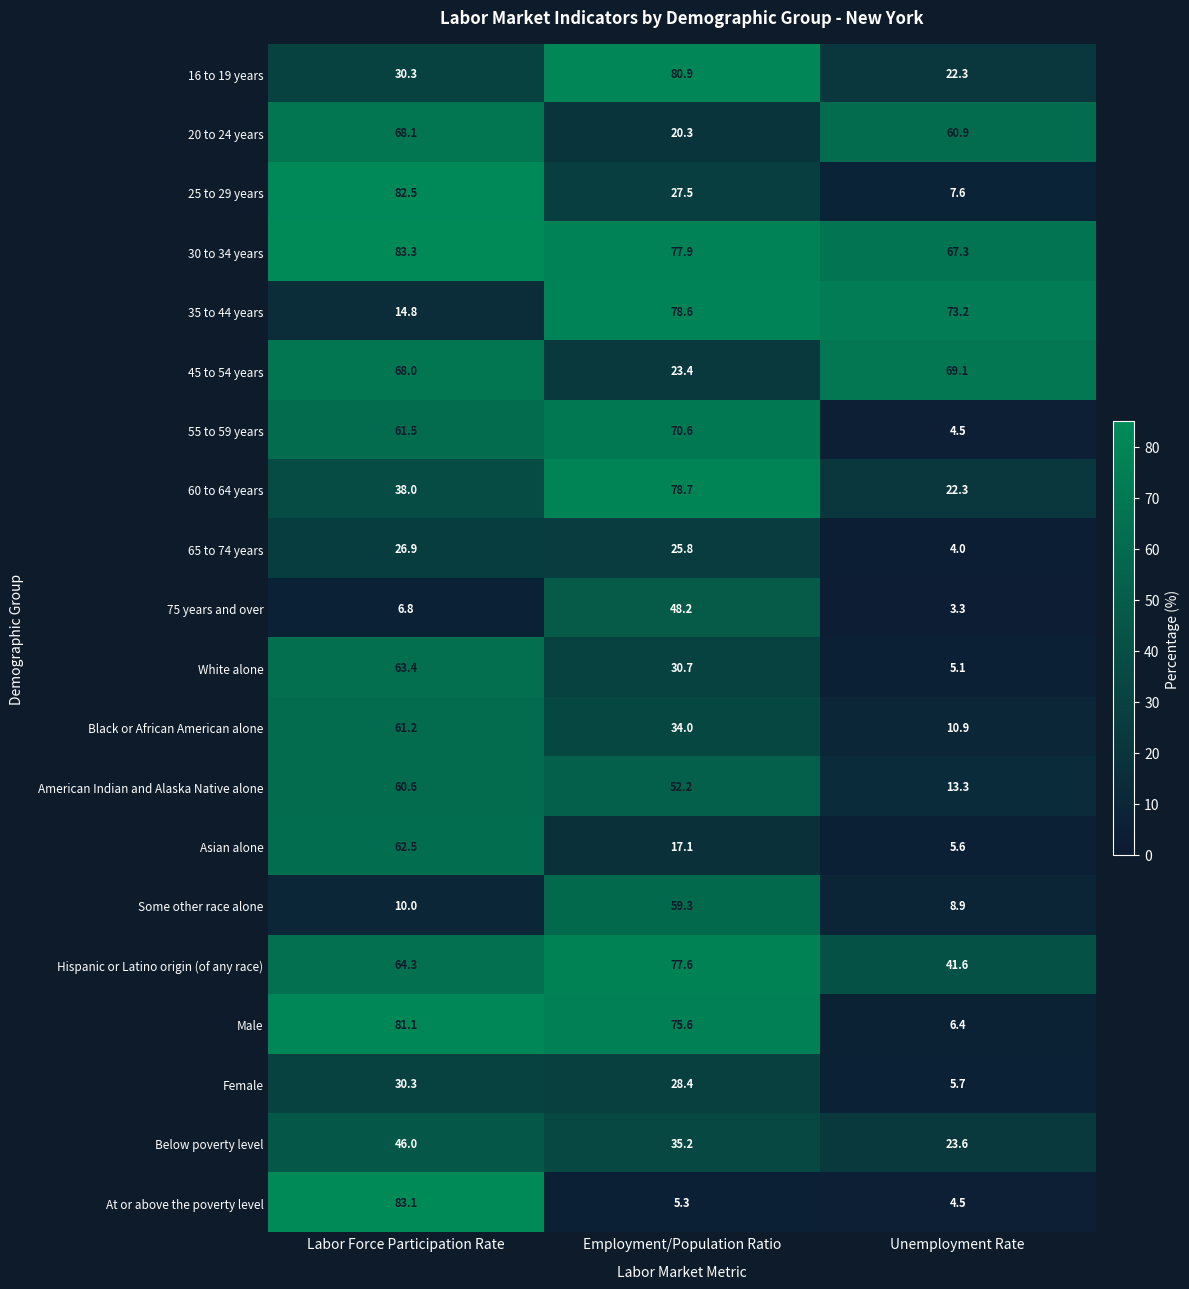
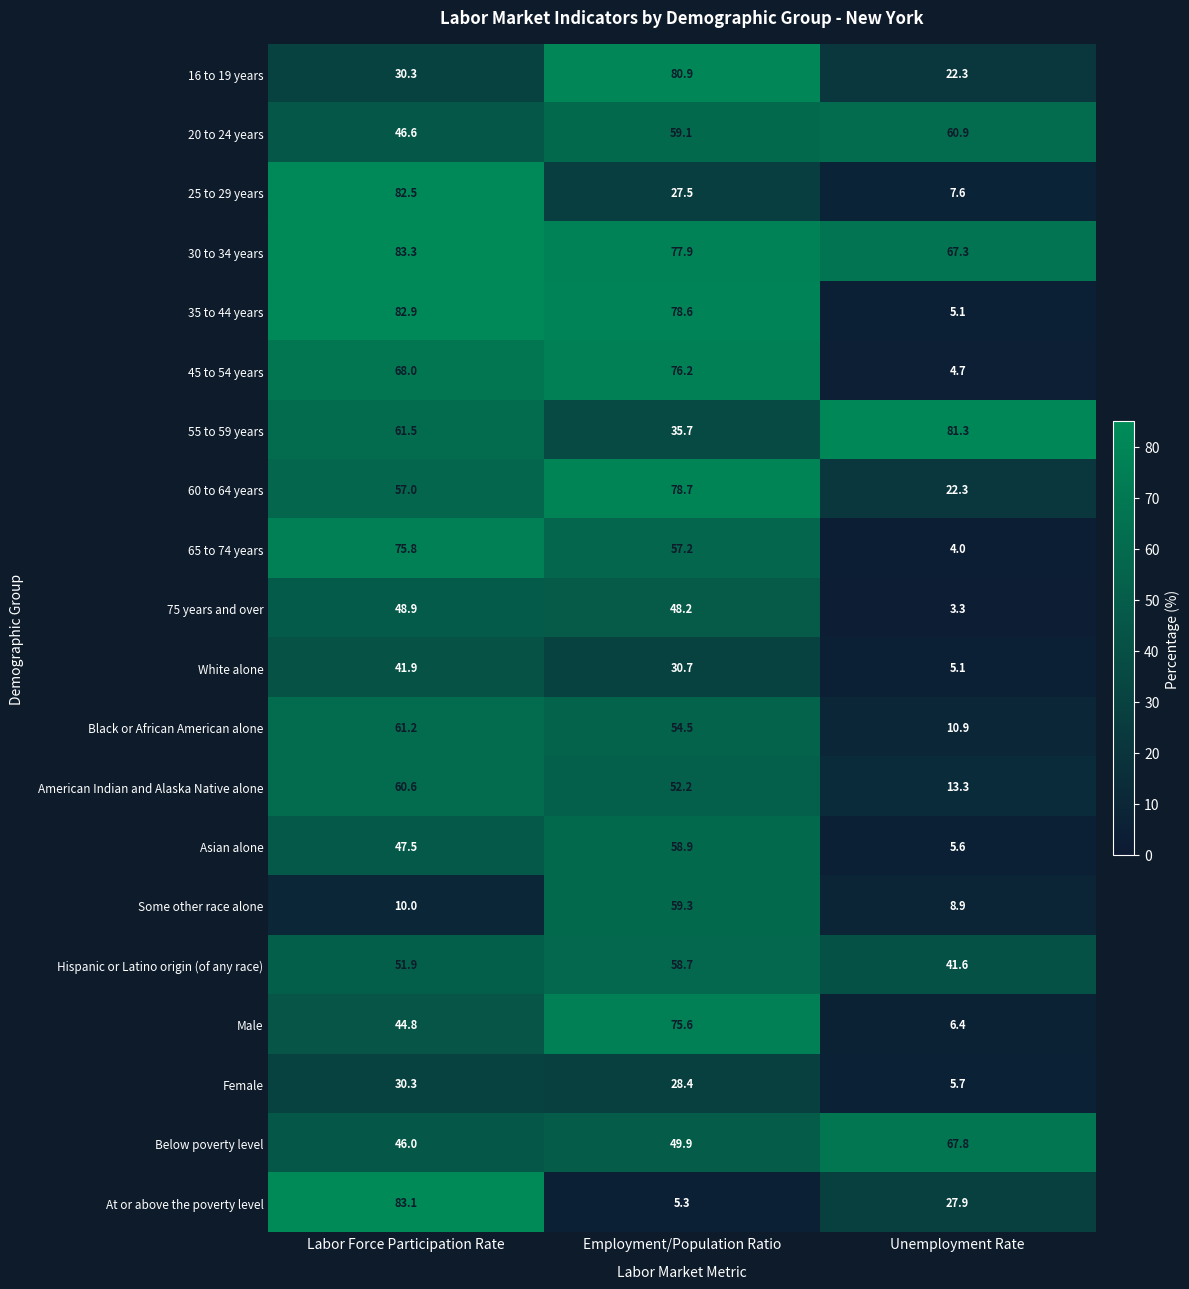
  {
    "16 to 19 years": {
      "Labor Force Participation Rate": 30.3,
      "Employment/Population Ratio": 80.9,
      "Unemployment Rate": 22.3
    },
    "20 to 24 years": {
-     "Labor Force Participation Rate": 68.1,
-     "Employment/Population Ratio": 20.3,
+     "Labor Force Participation Rate": 46.6,
+     "Employment/Population Ratio": 59.1,
      "Unemployment Rate": 60.9
    },
    "25 to 29 years": {
      "Labor Force Participation Rate": 82.5,
      "Employment/Population Ratio": 27.5,
      "Unemployment Rate": 7.6
    },
    "30 to 34 years": {
      "Labor Force Participation Rate": 83.3,
      "Employment/Population Ratio": 77.9,
      "Unemployment Rate": 67.3
    },
    "35 to 44 years": {
-     "Labor Force Participation Rate": 14.8,
+     "Labor Force Participation Rate": 82.9,
      "Employment/Population Ratio": 78.6,
-     "Unemployment Rate": 73.2
+     "Unemployment Rate": 5.1
    },
    "45 to 54 years": {
      "Labor Force Participation Rate": 68.0,
-     "Employment/Population Ratio": 23.4,
-     "Unemployment Rate": 69.1
+     "Employment/Population Ratio": 76.2,
+     "Unemployment Rate": 4.7
    },
    "55 to 59 years": {
      "Labor Force Participation Rate": 61.5,
-     "Employment/Population Ratio": 70.6,
-     "Unemployment Rate": 4.5
+     "Employment/Population Ratio": 35.7,
+     "Unemployment Rate": 81.3
    },
    "60 to 64 years": {
-     "Labor Force Participation Rate": 38.0,
+     "Labor Force Participation Rate": 57.0,
      "Employment/Population Ratio": 78.7,
      "Unemployment Rate": 22.3
    },
    "65 to 74 years": {
-     "Labor Force Participation Rate": 26.9,
-     "Employment/Population Ratio": 25.8,
+     "Labor Force Participation Rate": 75.8,
+     "Employment/Population Ratio": 57.2,
      "Unemployment Rate": 4.0
    },
    "75 years and over": {
-     "Labor Force Participation Rate": 6.8,
+     "Labor Force Participation Rate": 48.9,
      "Employment/Population Ratio": 48.2,
      "Unemployment Rate": 3.3
    },
    "White alone": {
-     "Labor Force Participation Rate": 63.4,
+     "Labor Force Participation Rate": 41.9,
      "Employment/Population Ratio": 30.7,
      "Unemployment Rate": 5.1
    },
    "Black or African American alone": {
      "Labor Force Participation Rate": 61.2,
-     "Employment/Population Ratio": 34.0,
+     "Employment/Population Ratio": 54.5,
      "Unemployment Rate": 10.9
    },
    "American Indian and Alaska Native alone": {
      "Labor Force Participation Rate": 60.6,
      "Employment/Population Ratio": 52.2,
      "Unemployment Rate": 13.3
    },
    "Asian alone": {
-     "Labor Force Participation Rate": 62.5,
-     "Employment/Population Ratio": 17.1,
+     "Labor Force Participation Rate": 47.5,
+     "Employment/Population Ratio": 58.9,
      "Unemployment Rate": 5.6
    },
    "Some other race alone": {
      "Labor Force Participation Rate": 10.0,
      "Employment/Population Ratio": 59.3,
      "Unemployment Rate": 8.9
    },
    "Hispanic or Latino origin (of any race)": {
-     "Labor Force Participation Rate": 64.3,
-     "Employment/Population Ratio": 77.6,
+     "Labor Force Participation Rate": 51.9,
+     "Employment/Population Ratio": 58.7,
      "Unemployment Rate": 41.6
    },
    "Male": {
-     "Labor Force Participation Rate": 81.1,
+     "Labor Force Participation Rate": 44.8,
      "Employment/Population Ratio": 75.6,
      "Unemployment Rate": 6.4
    },
    "Female": {
      "Labor Force Participation Rate": 30.3,
      "Employment/Population Ratio": 28.4,
      "Unemployment Rate": 5.7
    },
    "Below poverty level": {
      "Labor Force Participation Rate": 46.0,
-     "Employment/Population Ratio": 35.2,
-     "Unemployment Rate": 23.6
+     "Employment/Population Ratio": 49.9,
+     "Unemployment Rate": 67.8
    },
    "At or above the poverty level": {
      "Labor Force Participation Rate": 83.1,
      "Employment/Population Ratio": 5.3,
-     "Unemployment Rate": 4.5
+     "Unemployment Rate": 27.9
    }
  }
